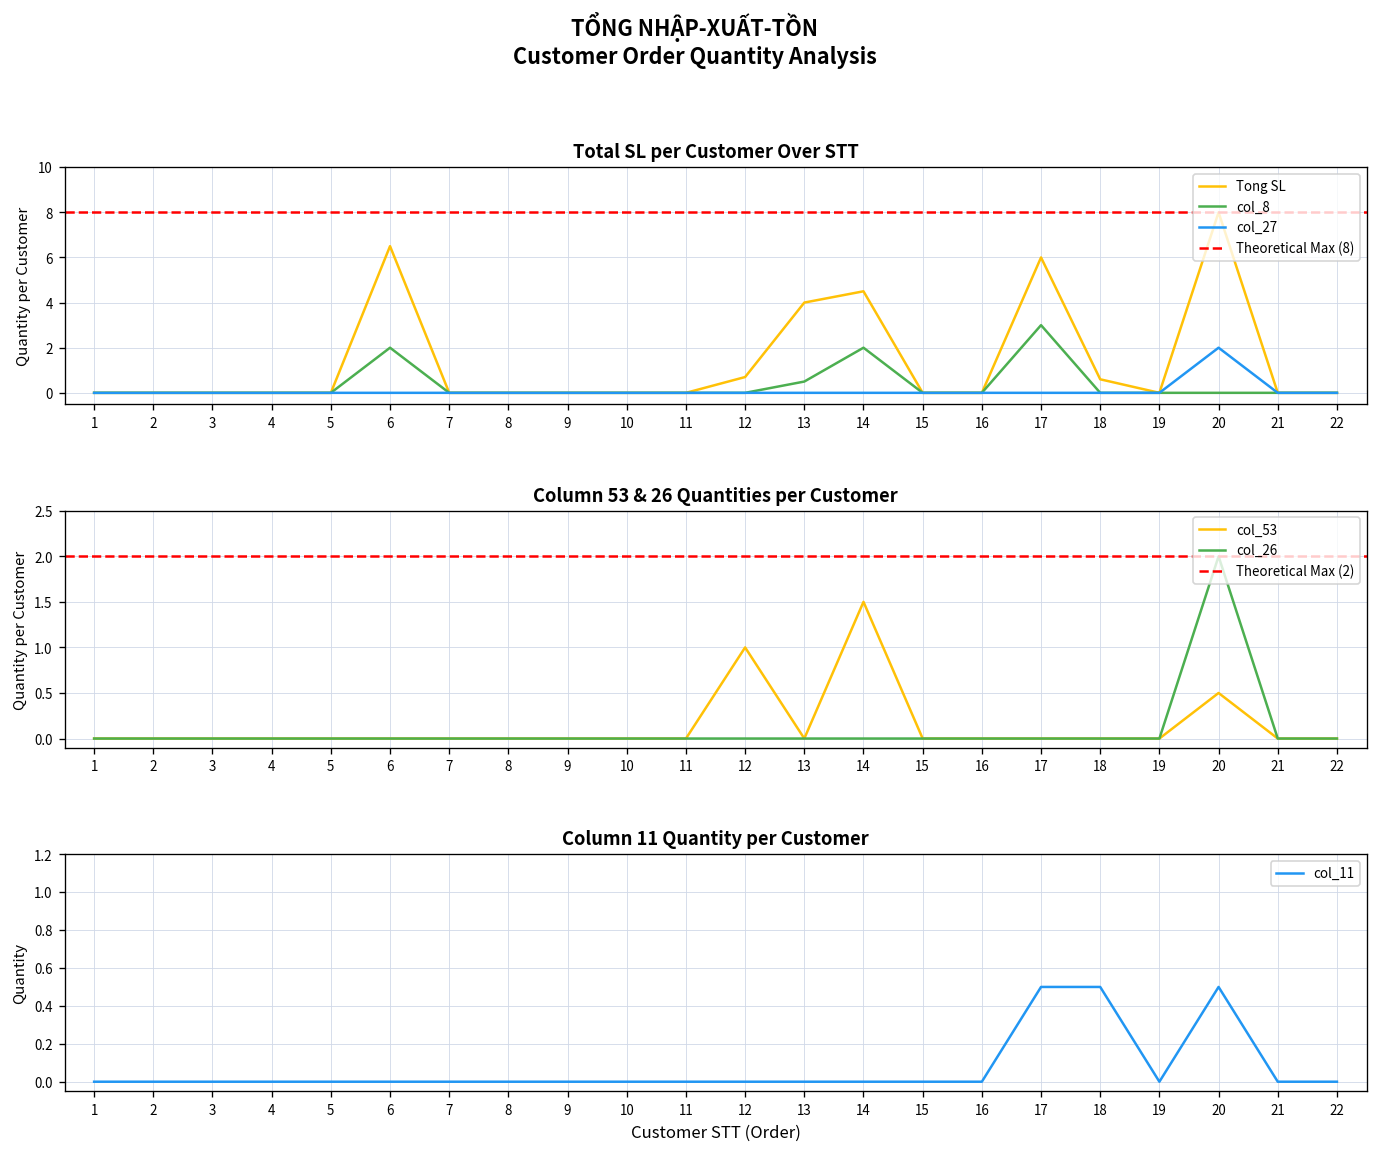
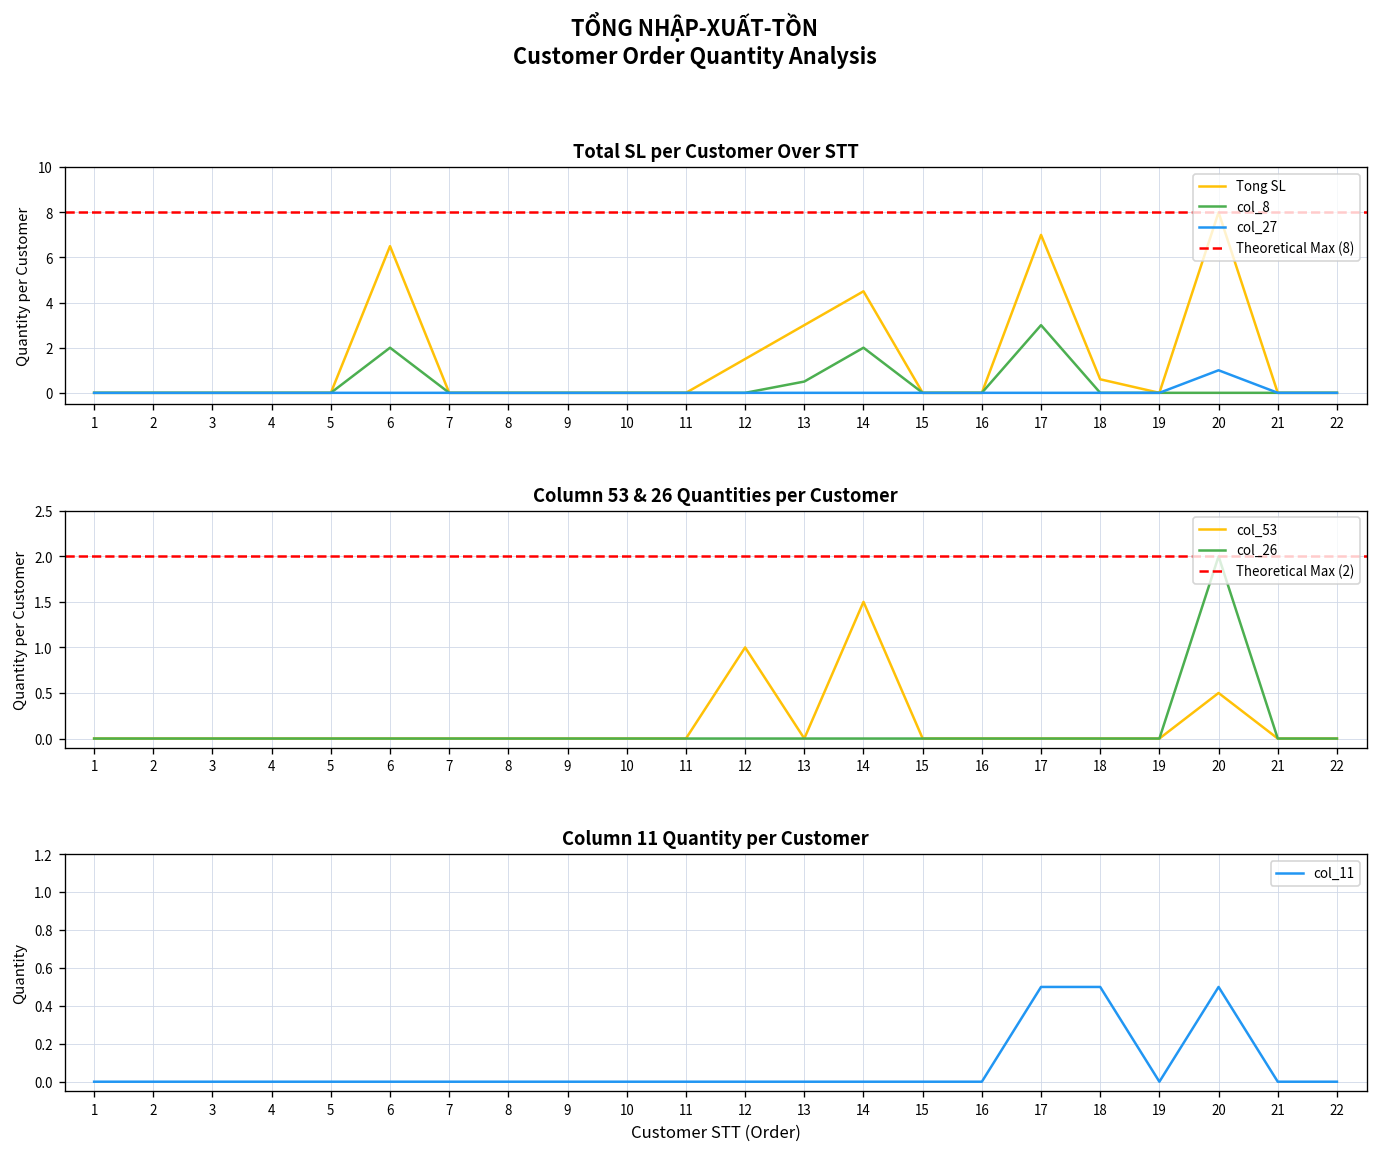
  {
    "Total SL per Customer Over STT": {
      "Tong SL": {
        "6": 6.5,
-       "12": 0.7,
-       "13": 4,
+       "12": 1.5,
+       "13": 3,
        "14": 4.5,
-       "17": 6,
+       "17": 7,
        "18": 0.6
      },
      "col_8": {
        "6": 2.0,
        "13": 0.5,
        "14": 2.0,
        "17": 3.0,
        "20": 0.0
      },
      "col_27": {
        "6": 0,
        "13": 0,
        "14": 0,
        "17": 0,
-       "20": 2
+       "20": 1
      }
    },
    "Column 53 & 26 Quantities per Customer": {
      "col_53": {
        "12": 1.0,
        "14": 1.5,
        "20": 0.5
      },
      "col_26": {
        "12": 0.0,
        "14": 0.0
      }
    },
    "Column 11 Quantity per Customer": {
      "1": 0.00,
      "2": 0.00,
      "3": 0.00,
      "4": 0.00,
      "5": 0.00,
      "6": 0.00,
      "7": 0.00,
      "8": 0.00,
      "9": 0.00,
      "10": 0.00,
      "11": 0.00,
      "12": 0.00,
      "13": 0.00,
      "14": 0.00,
      "15": 0.00,
      "16": 0.00,
      "17": 0.50,
      "18": 0.50,
      "19": 0.00,
      "20": 0.50,
      "21": 0.00,
      "22": 0.00
    }
  }
